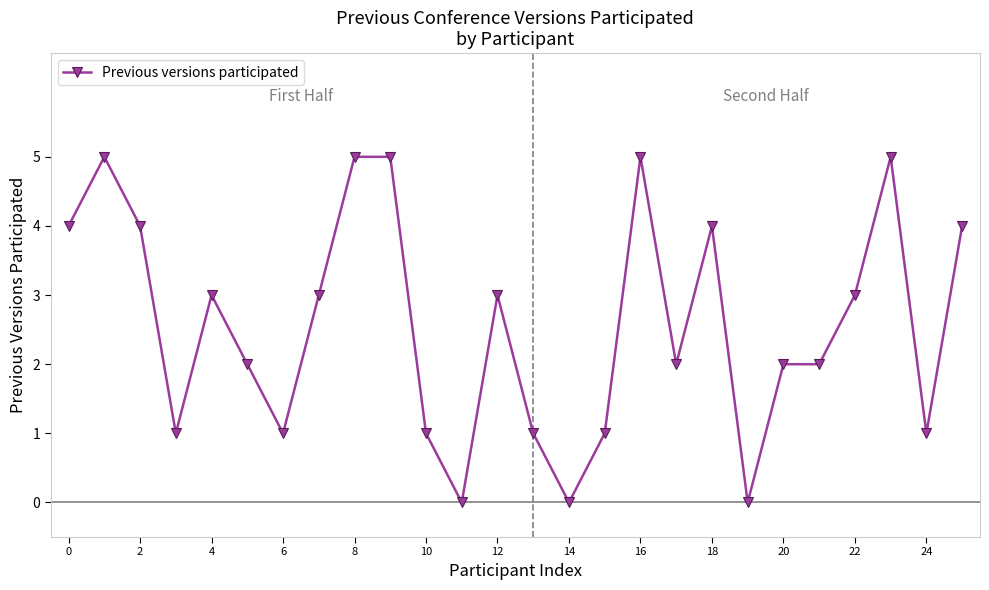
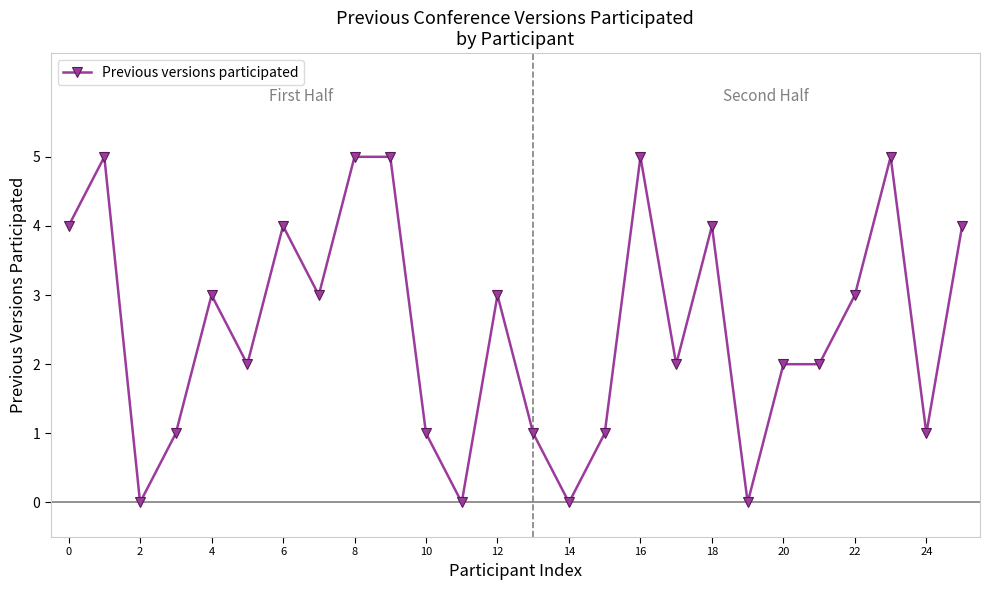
  {
    "0": 4,
-   "2": 4,
+   "2": 0,
    "4": 3,
-   "6": 1,
+   "6": 4,
    "8": 5,
    "10": 1,
    "12": 3,
    "14": 0,
    "16": 5,
    "18": 4,
    "20": 2,
    "22": 3,
    "24": 1
  }
